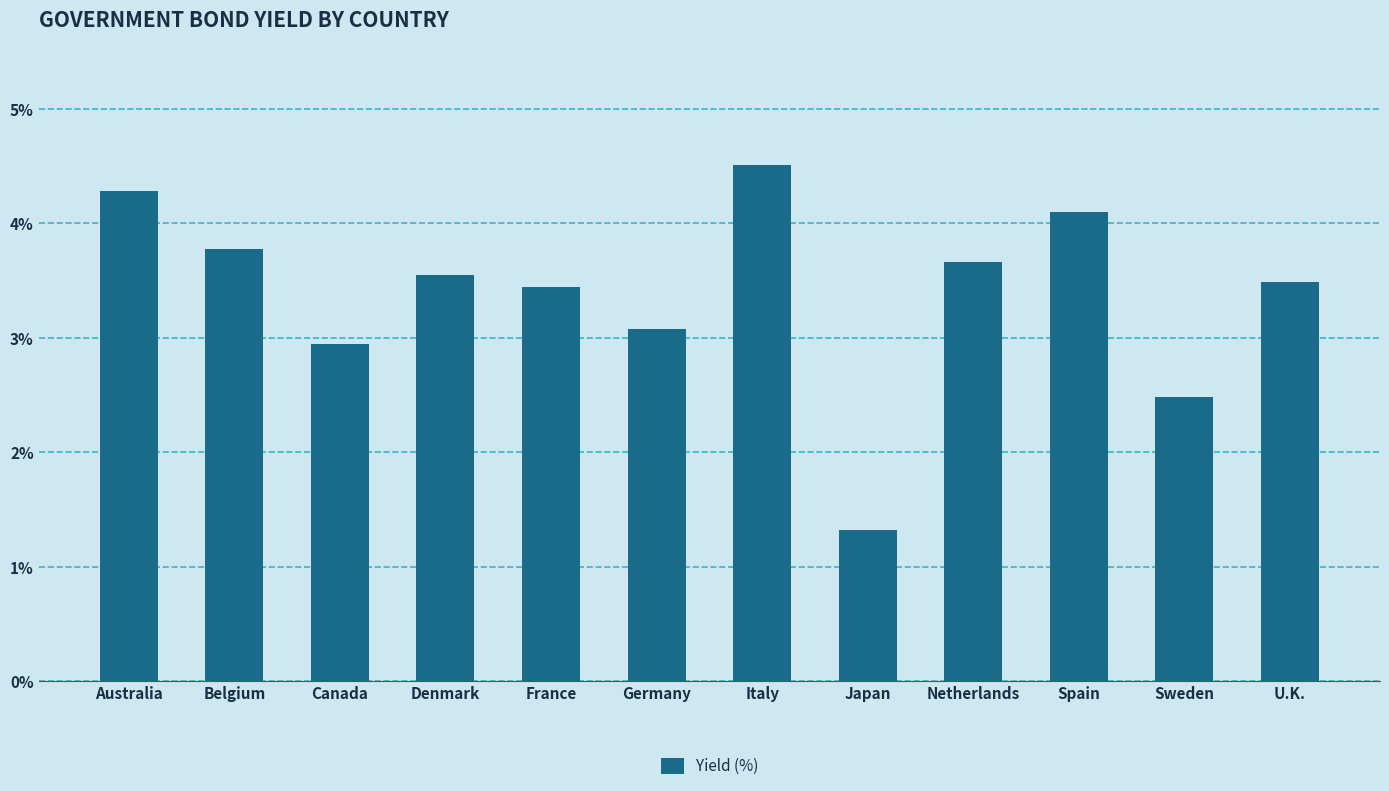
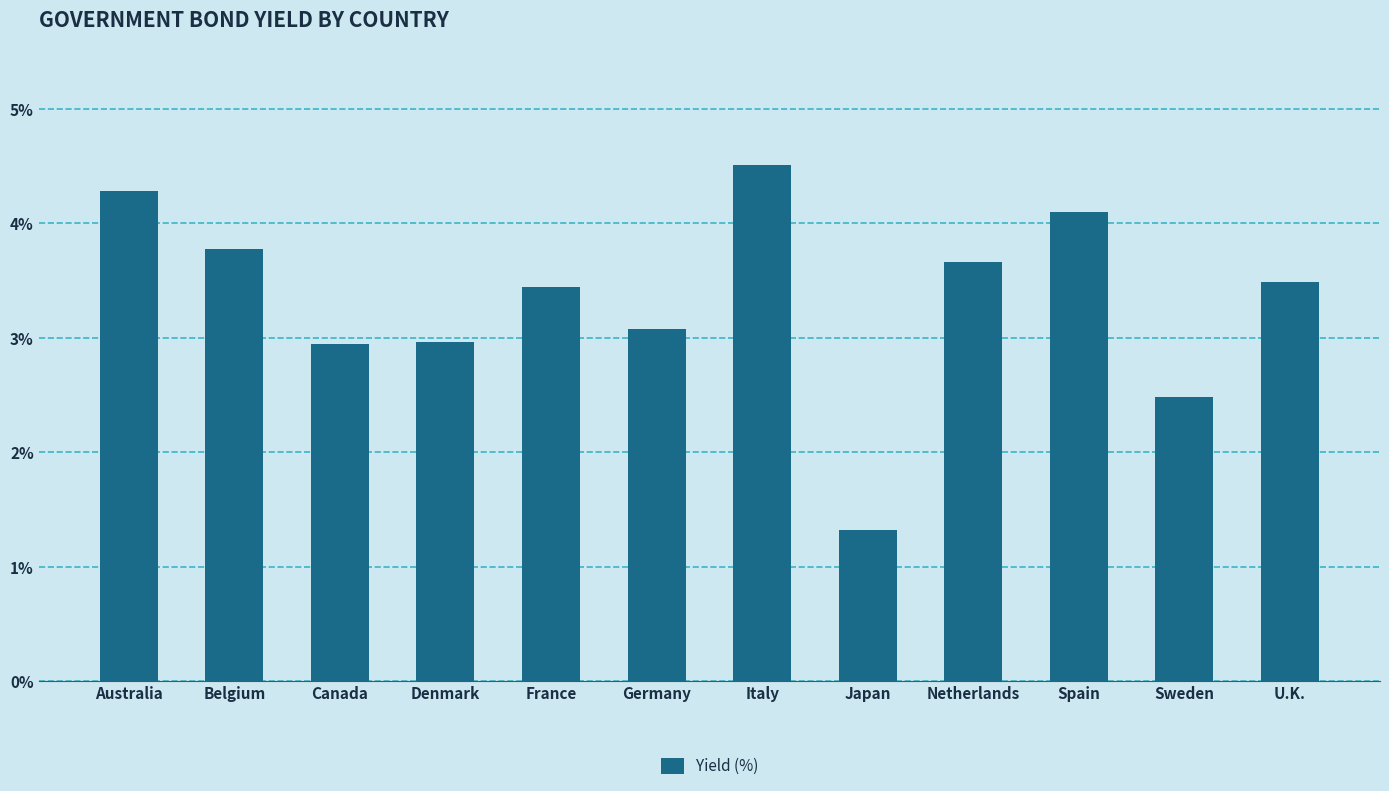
  {
    "Australia": "4.28%",
    "Belgium": "3.78%",
    "Canada": "2.95%",
-   "Denmark": "3.55%",
+   "Denmark": "2.96%",
    "France": "3.44%",
    "Germany": "3.08%",
    "Italy": "4.51%",
    "Japan": "1.32%",
    "Netherlands": "3.66%",
    "Spain": "4.10%",
    "Sweden": "2.48%",
    "U.K.": "3.49%"
  }
